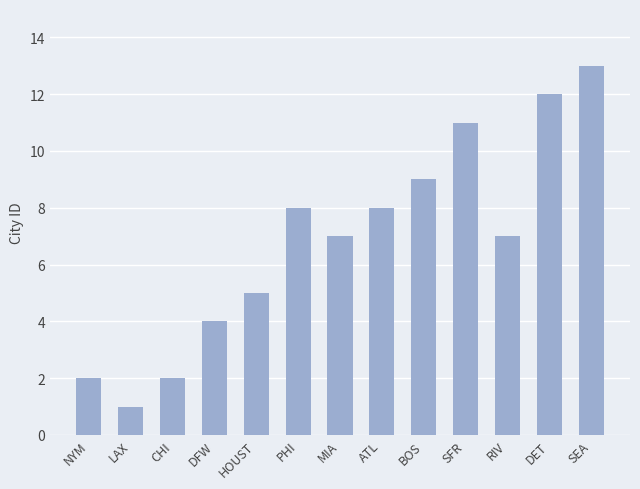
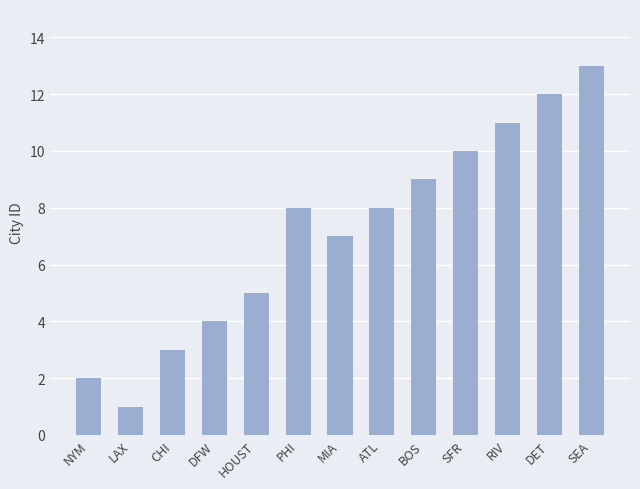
  {
    "NYM": 2,
    "LAX": 1,
-   "CHI": 2,
+   "CHI": 3,
    "DFW": 4,
    "HOUST": 5,
    "PHI": 8,
    "MIA": 7,
    "ATL": 8,
    "BOS": 9,
-   "SFR": 11,
-   "RIV": 7,
+   "SFR": 10,
+   "RIV": 11,
    "DET": 12,
    "SEA": 13
  }
